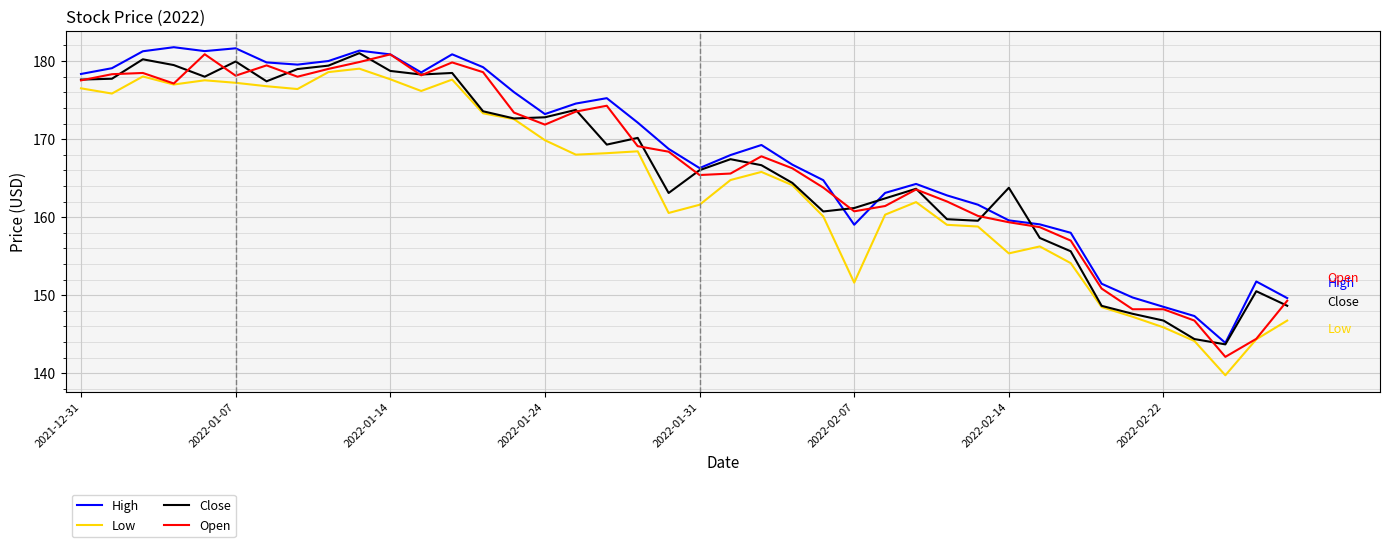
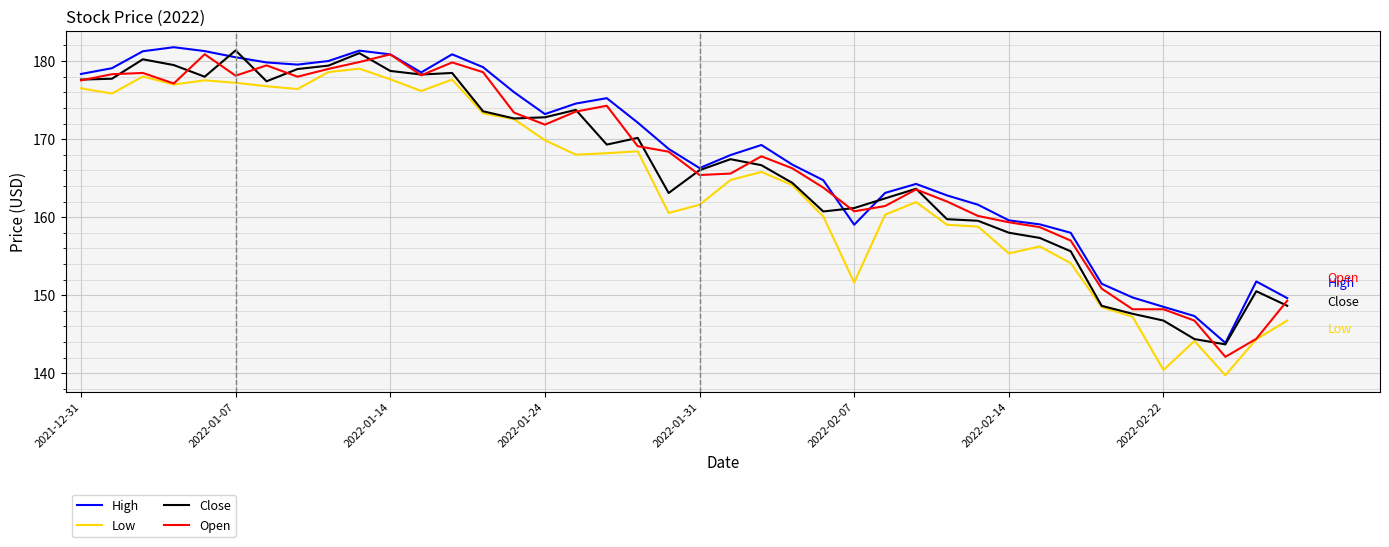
  {
    "High": {
      "2021-12-31": 178,
-     "2022-01-07": 182,
+     "2022-01-07": 180,
      "2022-01-24": 173,
      "2022-02-07": 159
    },
    "Low": {
      "2021-12-31": 177,
      "2022-01-07": 177,
      "2022-01-14": 178,
      "2022-01-24": 170,
      "2022-01-31": 162,
      "2022-02-07": 152,
      "2022-02-14": 155,
-     "2022-02-22": 146
+     "2022-02-22": 140
    },
    "Close": {
-     "2022-01-07": 180,
+     "2022-01-07": 181,
      "2022-01-14": 179,
      "2022-01-24": 173,
      "2022-02-07": 161,
-     "2022-02-14": 164,
+     "2022-02-14": 158,
      "2022-02-22": 147
    },
    "Open": {
      "2022-01-07": 178,
      "2022-01-24": 172,
      "2022-01-31": 165,
      "2022-02-07": 161
    }
  }
